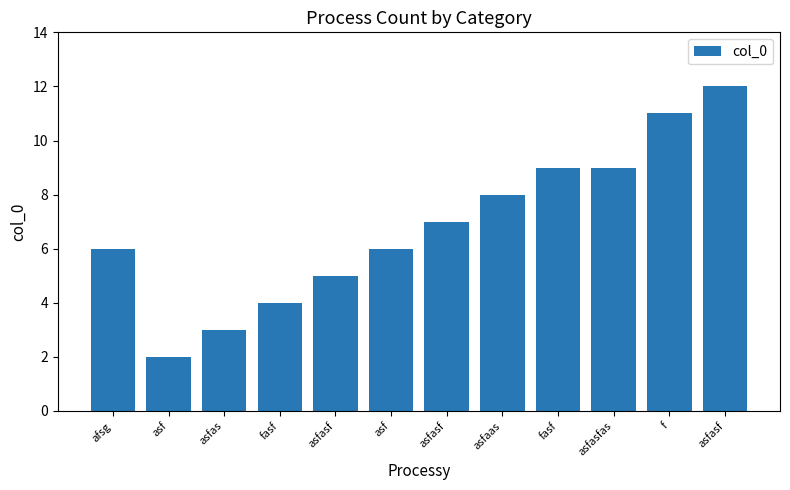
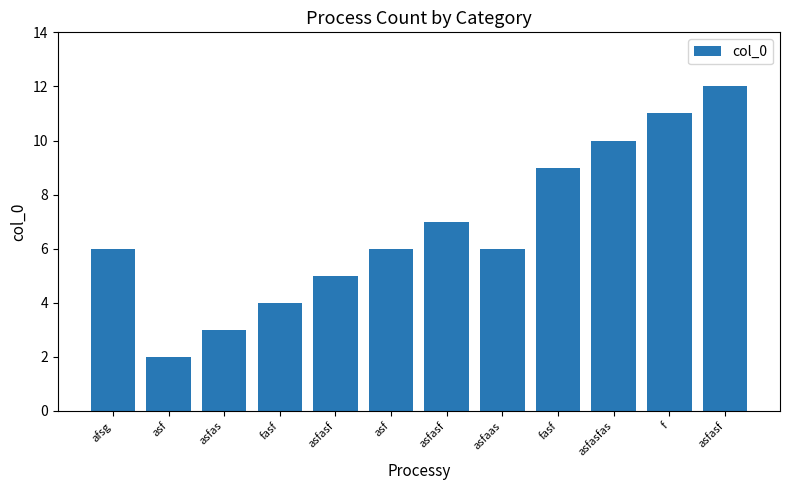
  {
    "afsg": 6,
    "asfas": 3,
-   "asfaas": 8,
-   "asfasfas": 9,
+   "asfaas": 6,
+   "asfasfas": 10,
    "f": 11
  }
